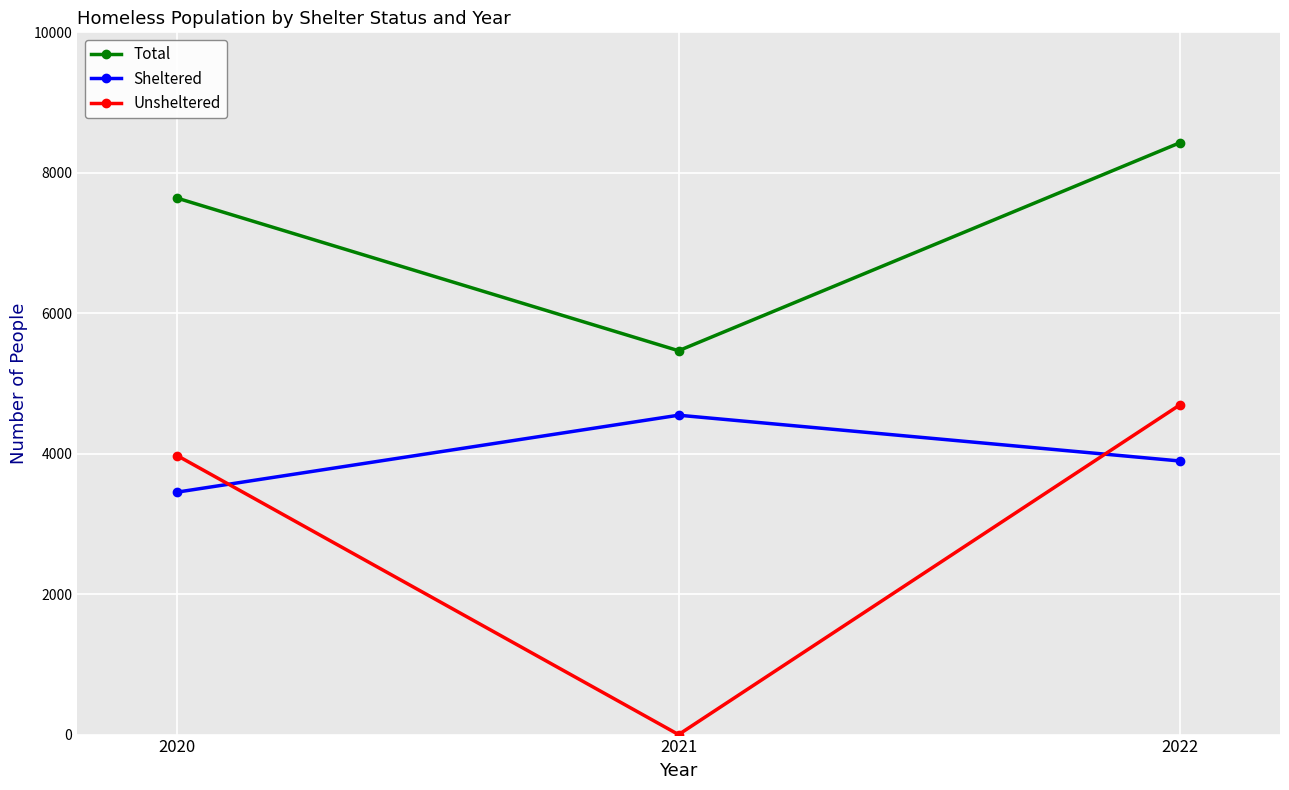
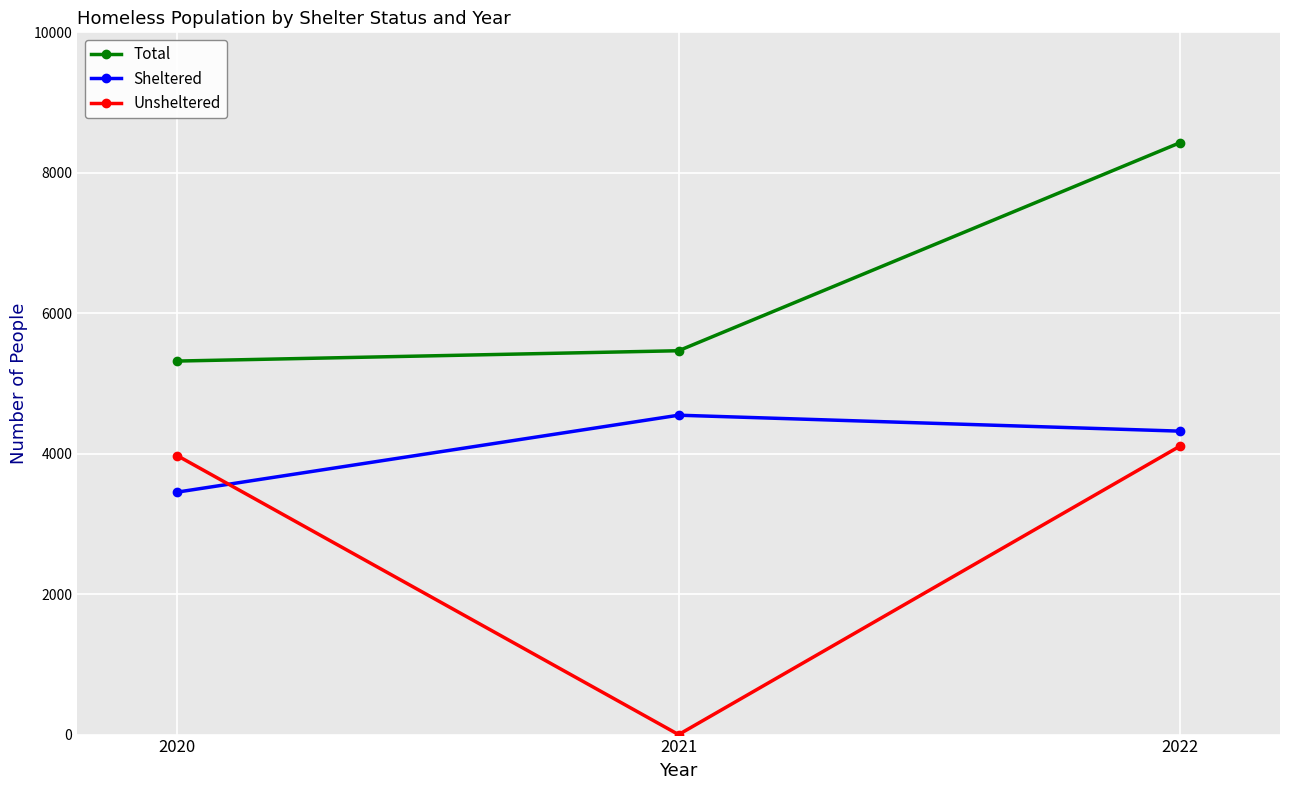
  {
    "Total": {
-     "2020": 7600,
+     "2020": 5300,
      "2021": 5500,
      "2022": 8400
    },
    "Sheltered": {
      "2020": 3500,
      "2021": 4500,
-     "2022": 3900
+     "2022": 4300
    },
    "Unsheltered": {
      "2020": 4000,
      "2021": 0,
-     "2022": 4700
+     "2022": 4100
    }
  }
